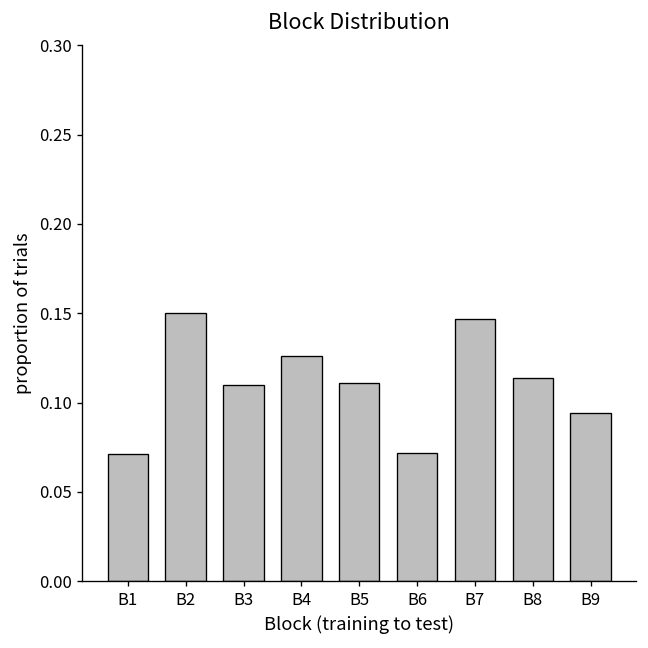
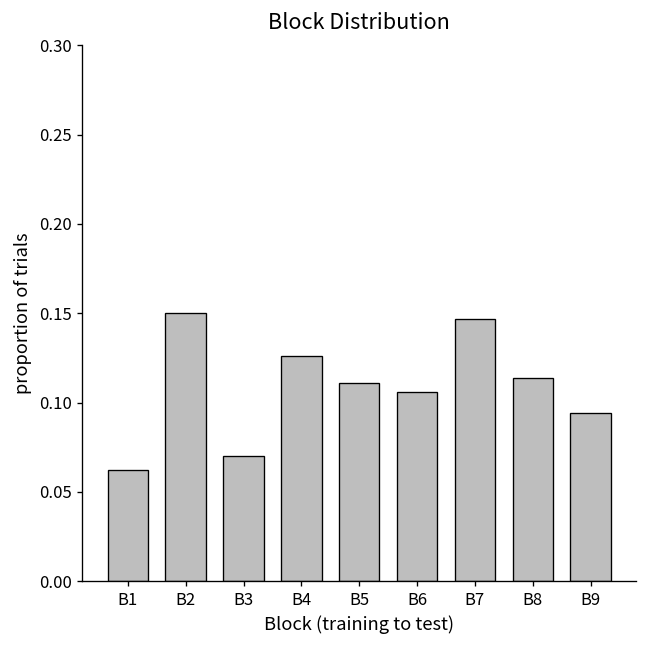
  {
-   "B1": 0.071,
+   "B1": 0.062,
    "B2": 0.150,
-   "B3": 0.11,
+   "B3": 0.07,
    "B4": 0.126,
    "B5": 0.111,
-   "B6": 0.072,
+   "B6": 0.106,
    "B7": 0.147,
    "B8": 0.114,
    "B9": 0.094
  }
